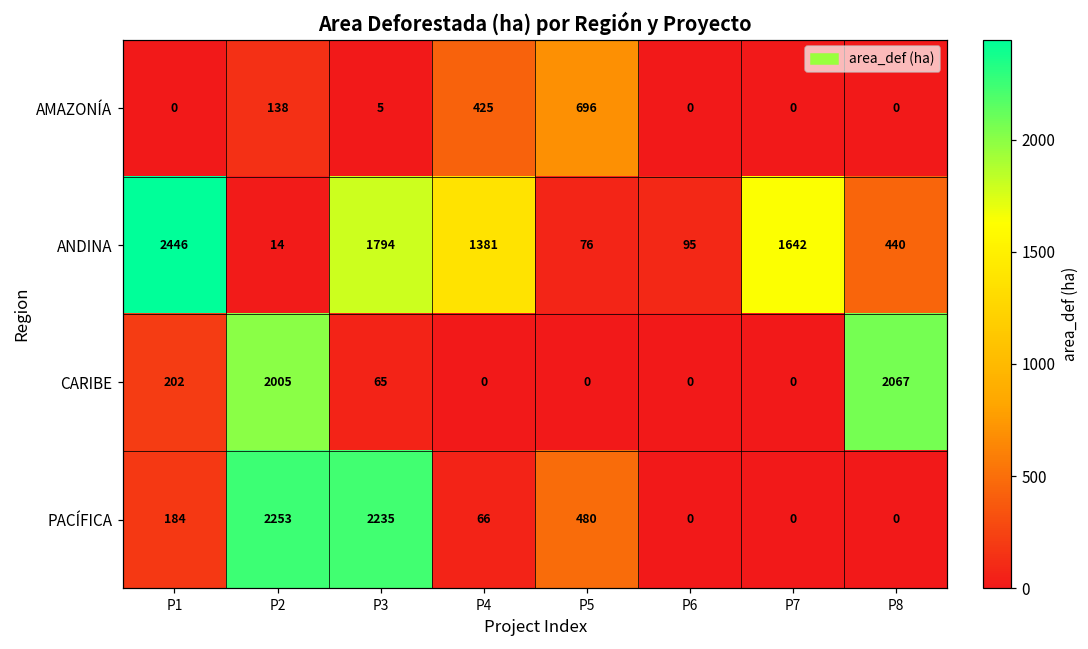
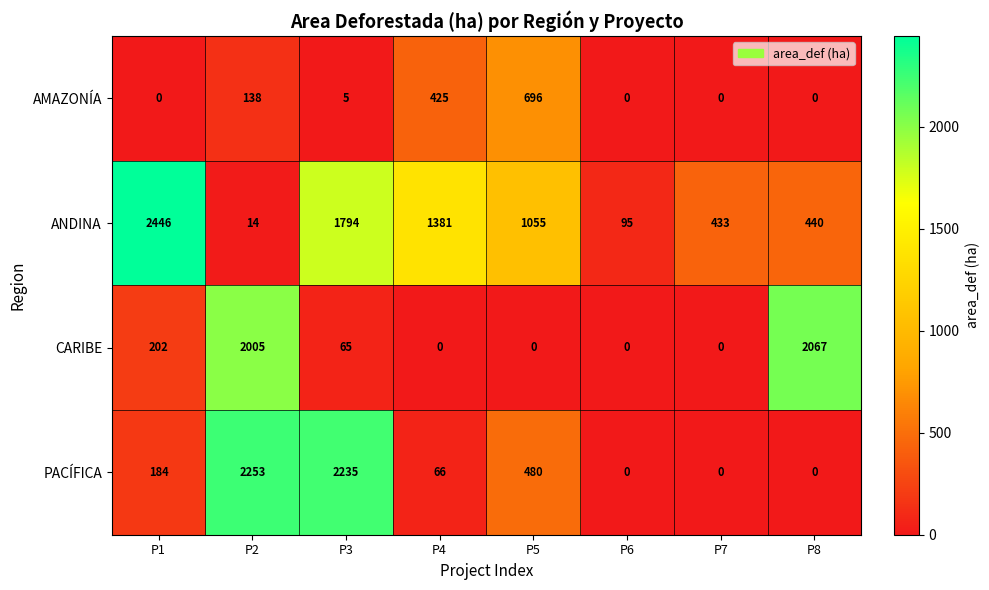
  {
    "AMAZONÍA": {
      "P1": 0,
      "P2": 138,
      "P3": 5,
      "P4": 425,
      "P5": 696,
      "P6": 0,
      "P7": 0,
      "P8": 0
    },
    "ANDINA": {
      "P1": 2446,
      "P2": 14,
      "P3": 1794,
      "P4": 1381,
-     "P5": 76,
+     "P5": 1055,
      "P6": 95,
-     "P7": 1642,
+     "P7": 433,
      "P8": 440
    },
    "CARIBE": {
      "P1": 202,
      "P2": 2005,
      "P3": 65,
      "P4": 0,
      "P5": 0,
      "P6": 0,
      "P7": 0,
      "P8": 2067
    },
    "PACÍFICA": {
      "P1": 184,
      "P2": 2253,
      "P3": 2235,
      "P4": 66,
      "P5": 480,
      "P6": 0,
      "P7": 0,
      "P8": 0
    }
  }
